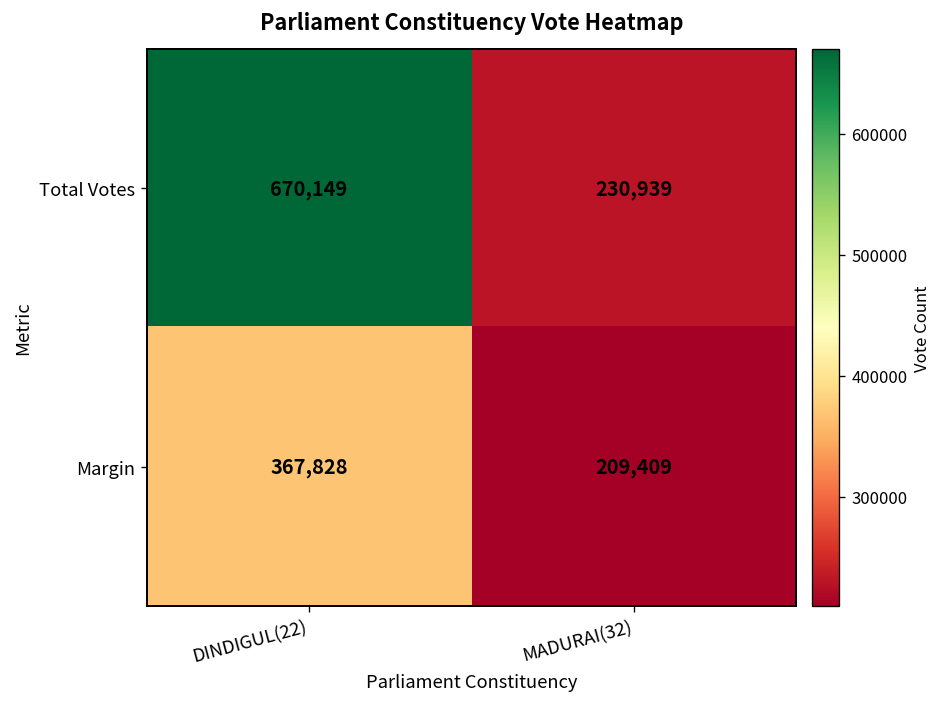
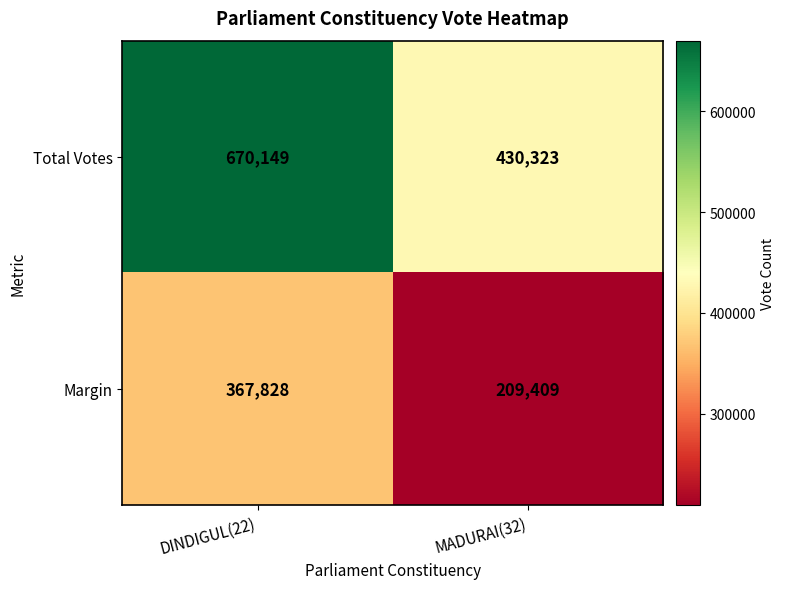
  {
    "Total Votes": {
      "DINDIGUL(22)": "670,149",
-     "MADURAI(32)": "230,939"
+     "MADURAI(32)": "430,323"
    },
    "Margin": {
      "DINDIGUL(22)": "367,828",
      "MADURAI(32)": "209,409"
    }
  }
